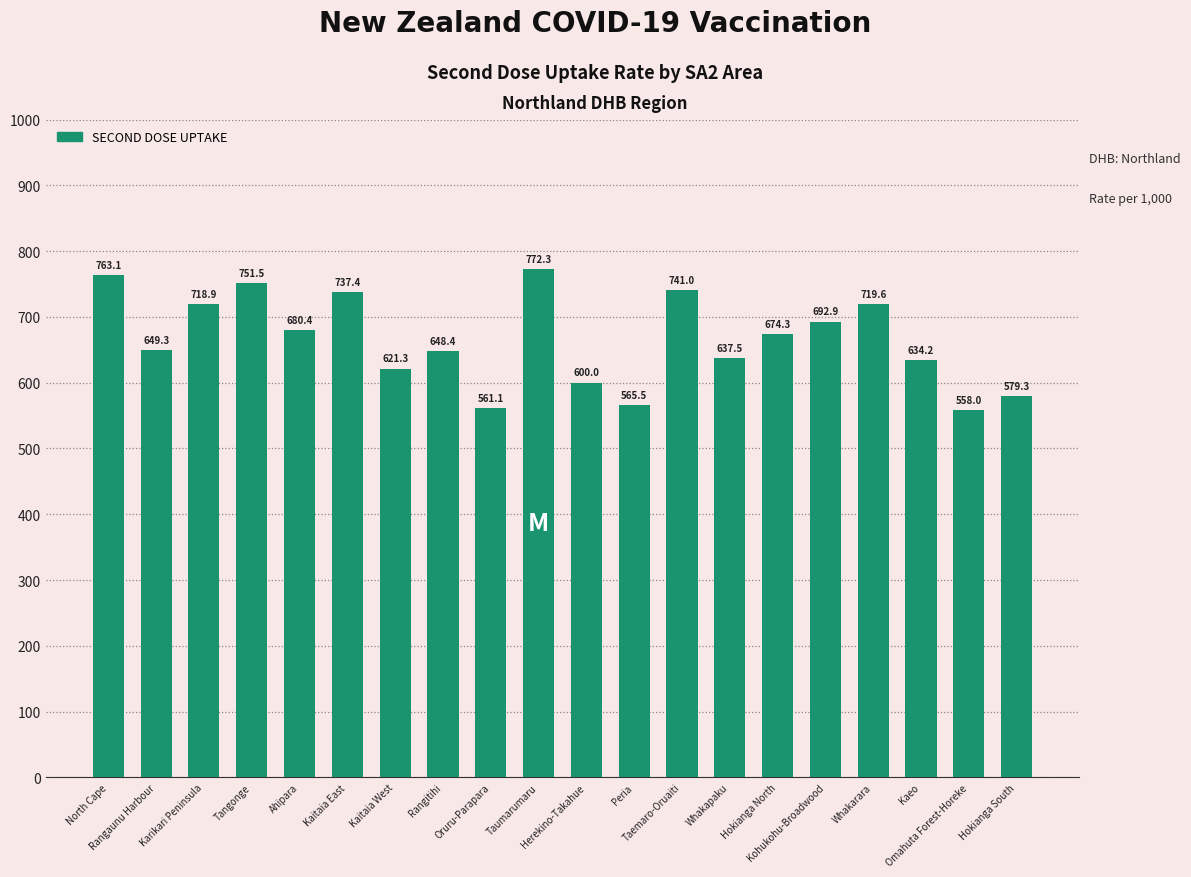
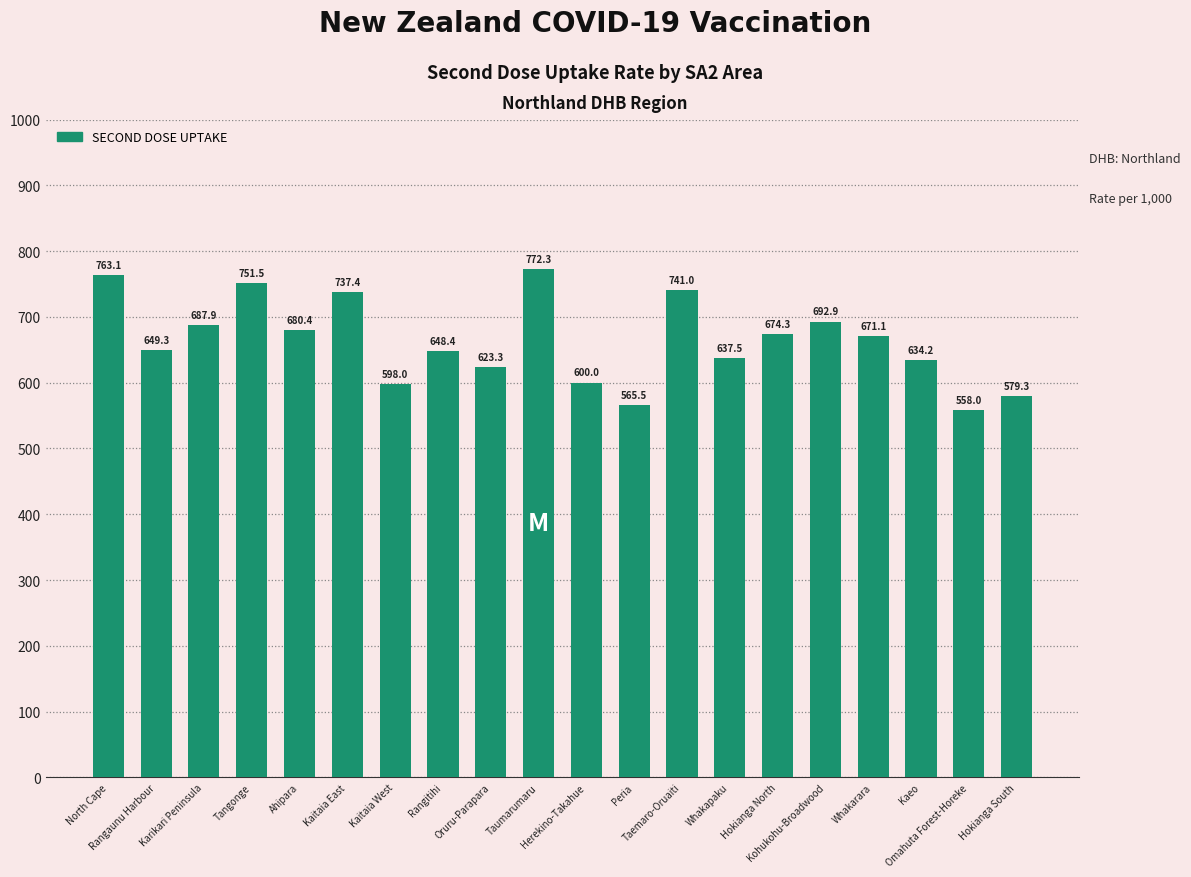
  {
    "North Cape": 763.1,
    "Rangaunu Harbour": 649.3,
-   "Karikari Peninsula": 718.9,
+   "Karikari Peninsula": 687.9,
    "Tangonge": 751.5,
    "Ahipara": 680.4,
    "Kaitaia East": 737.4,
-   "Kaitaia West": 621.3,
+   "Kaitaia West": 598.0,
    "Rangitihi": 648.4,
-   "Oruru-Parapara": 561.1,
+   "Oruru-Parapara": 623.3,
    "Taumarumaru": 772.3,
    "Herekino-Takahue": 600.0,
    "Peria": 565.5,
    "Taemaro-Oruaiti": 741.0,
    "Whakapaku": 637.5,
    "Hokianga North": 674.3,
    "Kohukohu-Broadwood": 692.9,
-   "Whakarara": 719.6,
+   "Whakarara": 671.1,
    "Kaeo": 634.2,
    "Omahuta Forest-Horeke": 558.0,
    "Hokianga South": 579.3
  }
